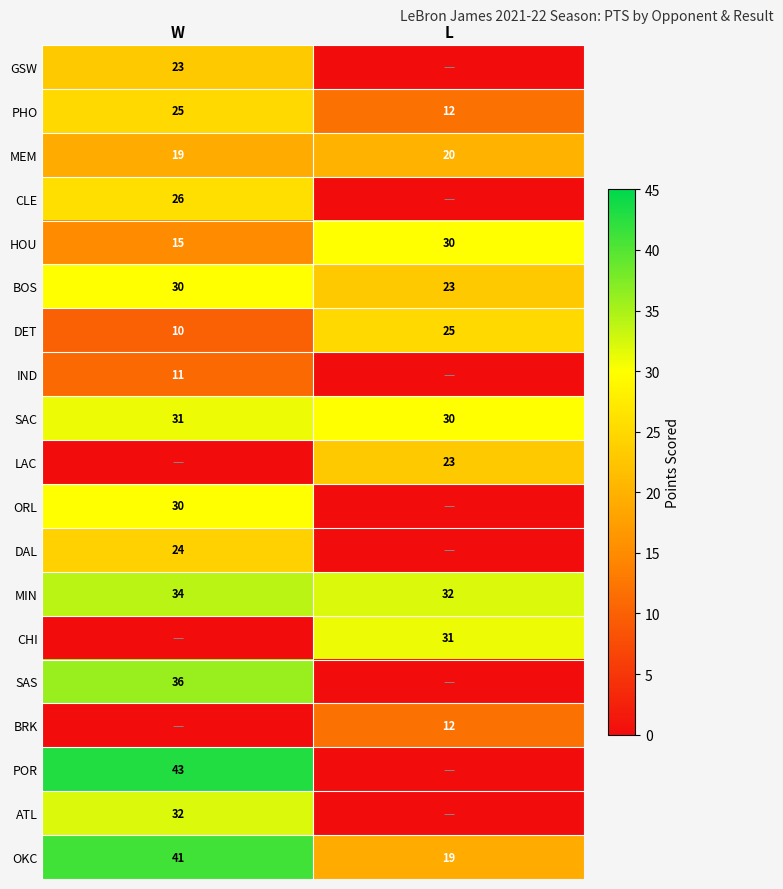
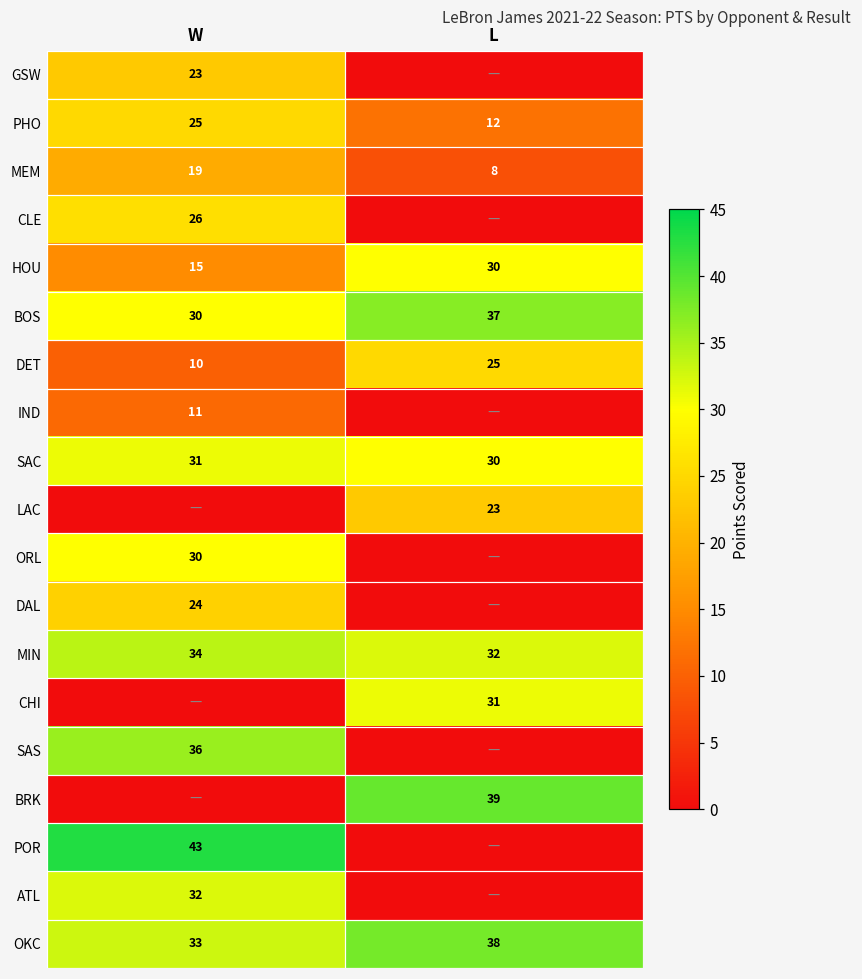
  {
    "GSW": {
      "W": 23
    },
    "PHO": {
      "W": 25,
      "L": 12
    },
    "MEM": {
      "W": 19,
-     "L": 20
+     "L": 8
    },
    "CLE": {
      "W": 26
    },
    "HOU": {
      "W": 15,
      "L": 30
    },
    "BOS": {
      "W": 30,
-     "L": 23
+     "L": 37
    },
    "DET": {
      "W": 10,
      "L": 25
    },
    "IND": {
      "W": 11
    },
    "SAC": {
      "W": 31,
      "L": 30
    },
    "LAC": {
      "L": 23
    },
    "ORL": {
      "W": 30
    },
    "DAL": {
      "W": 24
    },
    "MIN": {
      "W": 34,
      "L": 32
    },
    "CHI": {
      "L": 31
    },
    "SAS": {
      "W": 36
    },
    "BRK": {
-     "L": 12
+     "L": 39
    },
    "POR": {
      "W": 43
    },
    "ATL": {
      "W": 32
    },
    "OKC": {
-     "W": 41,
-     "L": 19
+     "W": 33,
+     "L": 38
    }
  }
